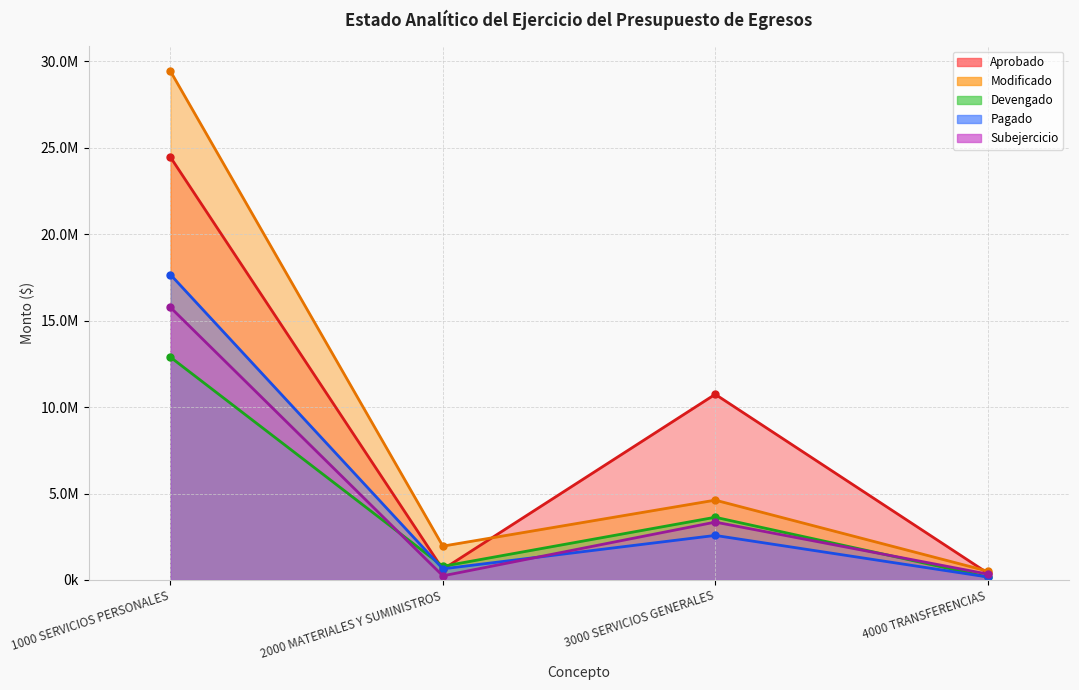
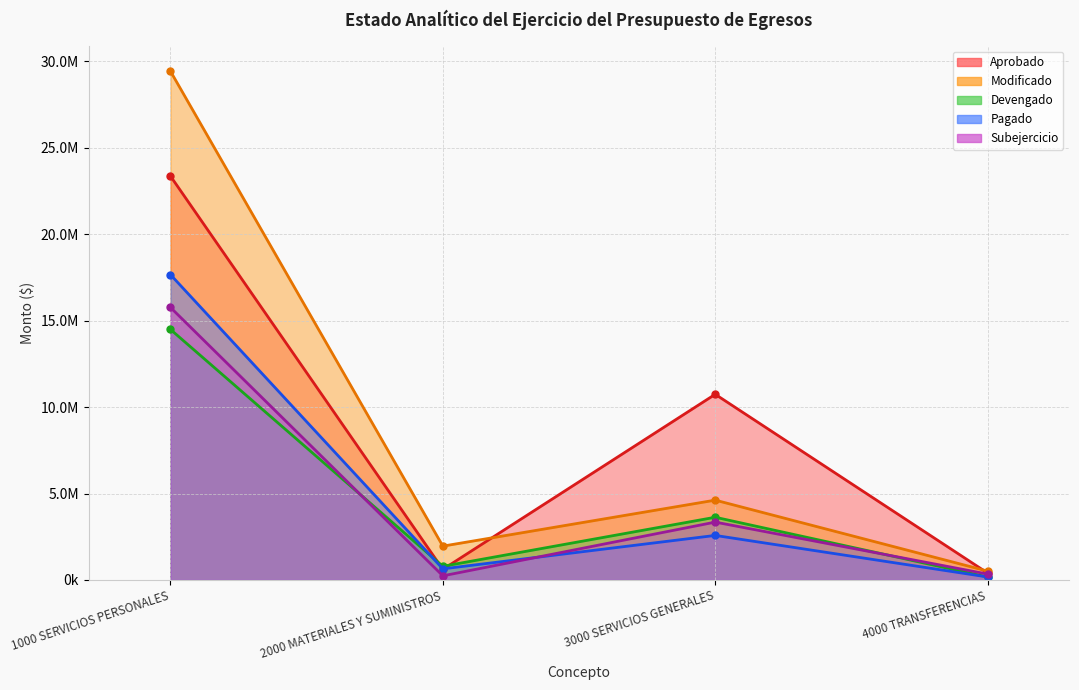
  {
    "Aprobado": {
-     "1000 SERVICIOS PERSONALES": 24500000,
+     "1000 SERVICIOS PERSONALES": 23400000,
      "3000 SERVICIOS GENERALES": 10700000
    },
    "Modificado": {
      "1000 SERVICIOS PERSONALES": 29400000,
      "2000 MATERIALES Y SUMINISTROS": 2000000,
      "3000 SERVICIOS GENERALES": 4600000
    },
    "Devengado": {
-     "1000 SERVICIOS PERSONALES": 12900000,
+     "1000 SERVICIOS PERSONALES": 14500000,
      "2000 MATERIALES Y SUMINISTROS": 800000,
      "3000 SERVICIOS GENERALES": 3600000
    },
    "Pagado": {
      "1000 SERVICIOS PERSONALES": 17700000,
      "3000 SERVICIOS GENERALES": 2600000
    },
    "Subejercicio": {
      "1000 SERVICIOS PERSONALES": 15800000,
      "2000 MATERIALES Y SUMINISTROS": 200000,
      "3000 SERVICIOS GENERALES": 3300000
    }
  }
